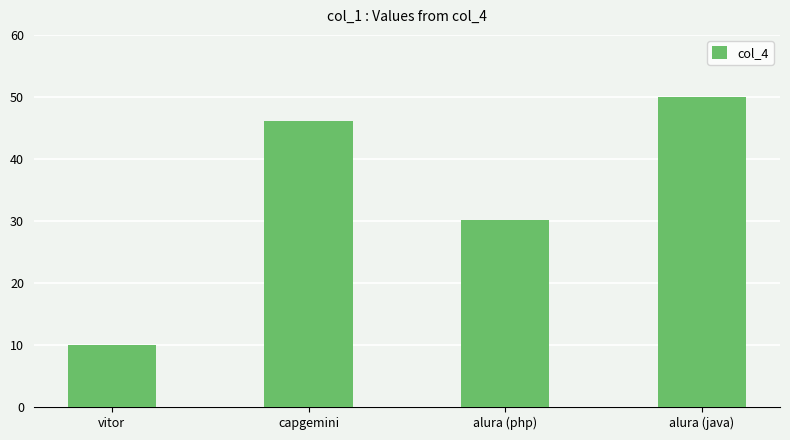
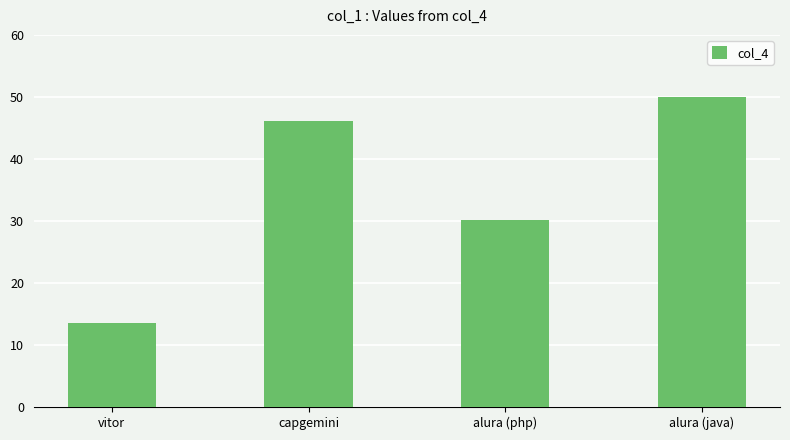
  {
-   "vitor": 10,
+   "vitor": 14,
    "capgemini": 46,
    "alura (php)": 30,
    "alura (java)": 50
  }
